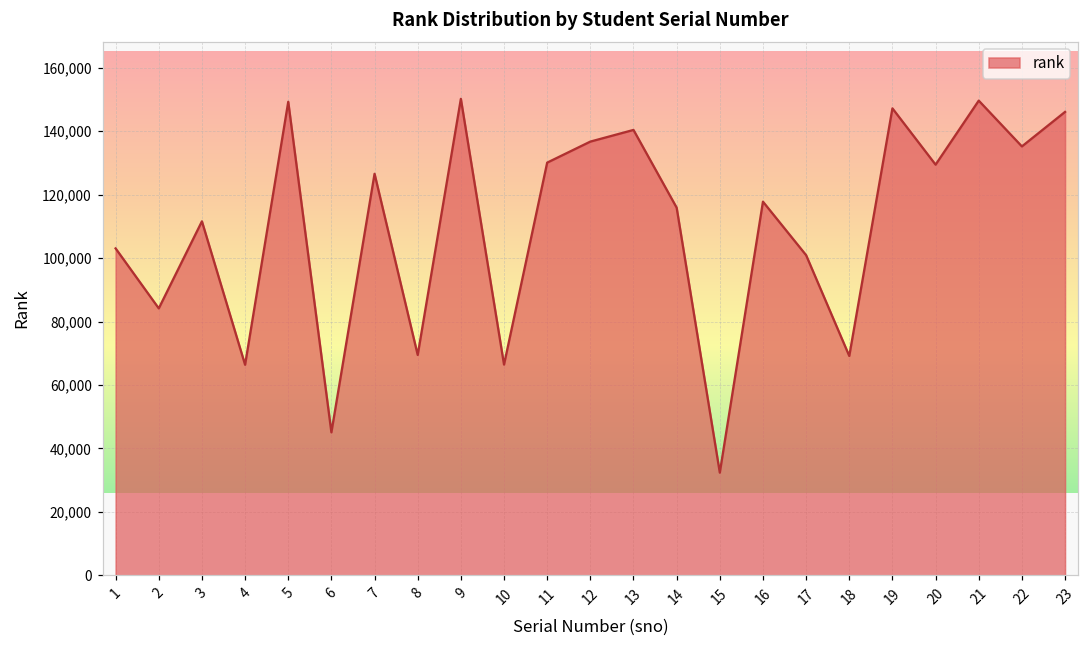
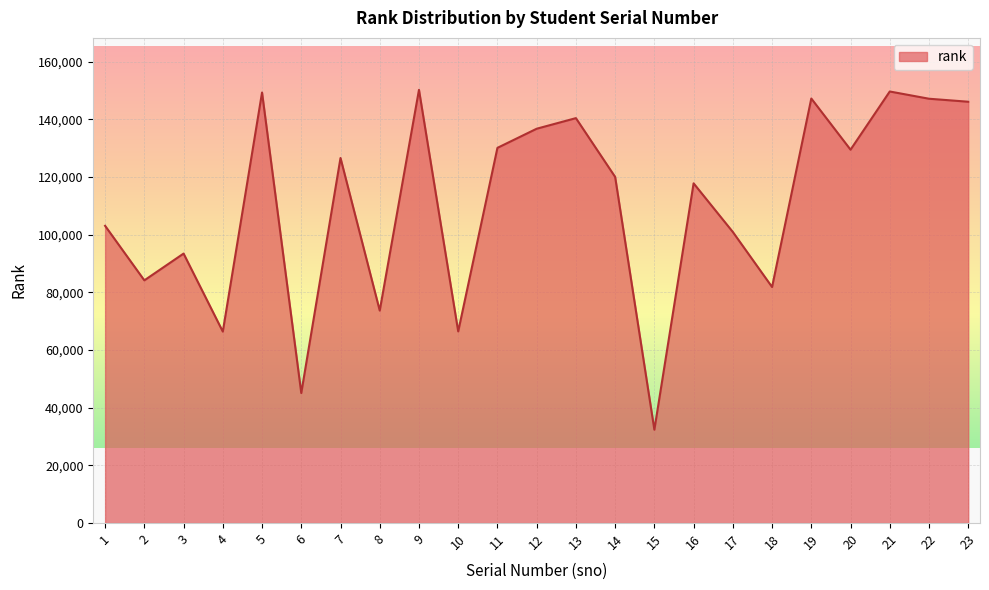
  {
    "1": "103,000",
    "2": "84,000",
-   "3": "112,000",
+   "3": "93,000",
    "4": "66,000",
    "5": "149,000",
    "6": "45,000",
    "7": "127,000",
-   "8": "69,000",
+   "8": "74,000",
    "9": "150,000",
    "10": "66,000",
    "11": "130,000",
    "12": "137,000",
    "13": "140,000",
-   "14": "116,000",
+   "14": "120,000",
    "15": "32,000",
    "16": "118,000",
    "17": "101,000",
-   "18": "69,000",
+   "18": "82,000",
    "19": "147,000",
    "20": "129,000",
    "21": "150,000",
-   "22": "135,000",
+   "22": "147,000",
    "23": "146,000"
  }
